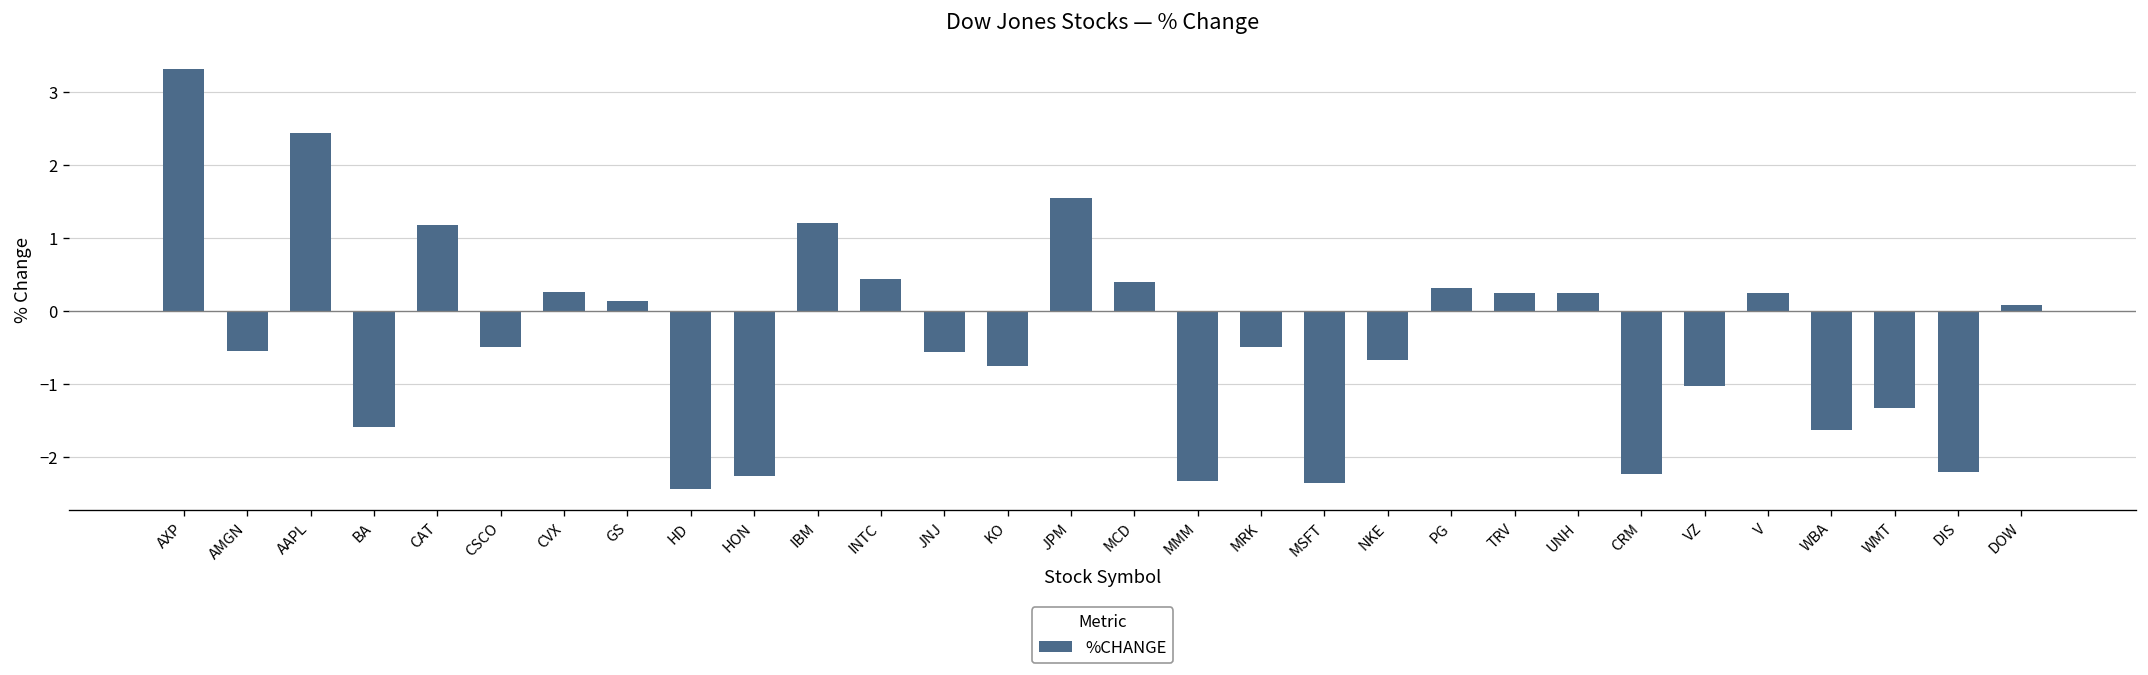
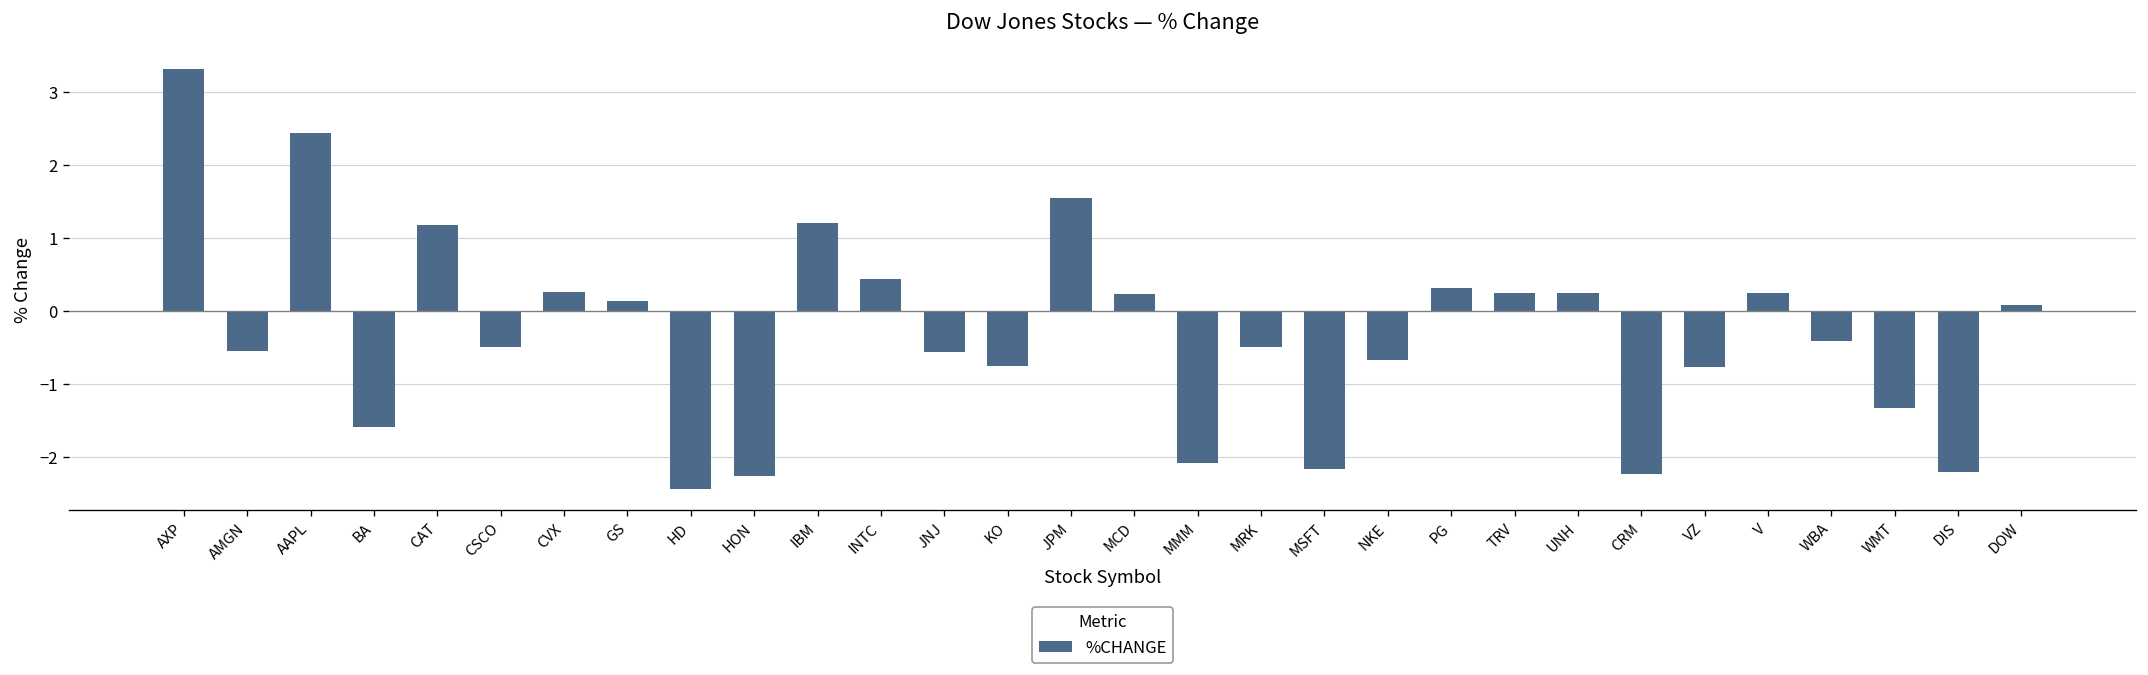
  {
    "AXP": 3.3,
    "AMGN": -0.6,
    "AAPL": 2.4,
    "BA": -1.6,
    "CAT": 1.2,
    "CSCO": -0.5,
    "CVX": 0.3,
    "GS": 0.1,
    "HD": -2.4,
    "HON": -2.3,
    "IBM": 1.2,
    "INTC": 0.4,
    "JNJ": -0.6,
    "KO": -0.8,
    "JPM": 1.6,
-   "MCD": 0.4,
-   "MMM": -2.3,
+   "MCD": 0.2,
+   "MMM": -2.1,
    "MRK": -0.5,
-   "MSFT": -2.4,
+   "MSFT": -2.2,
    "NKE": -0.7,
    "PG": 0.3,
    "TRV": 0.3,
    "UNH": 0.3,
    "CRM": -2.2,
-   "VZ": -1.0,
+   "VZ": -0.8,
    "V": 0.3,
-   "WBA": -1.6,
+   "WBA": -0.4,
    "WMT": -1.3,
    "DIS": -2.2,
    "DOW": 0.1
  }
